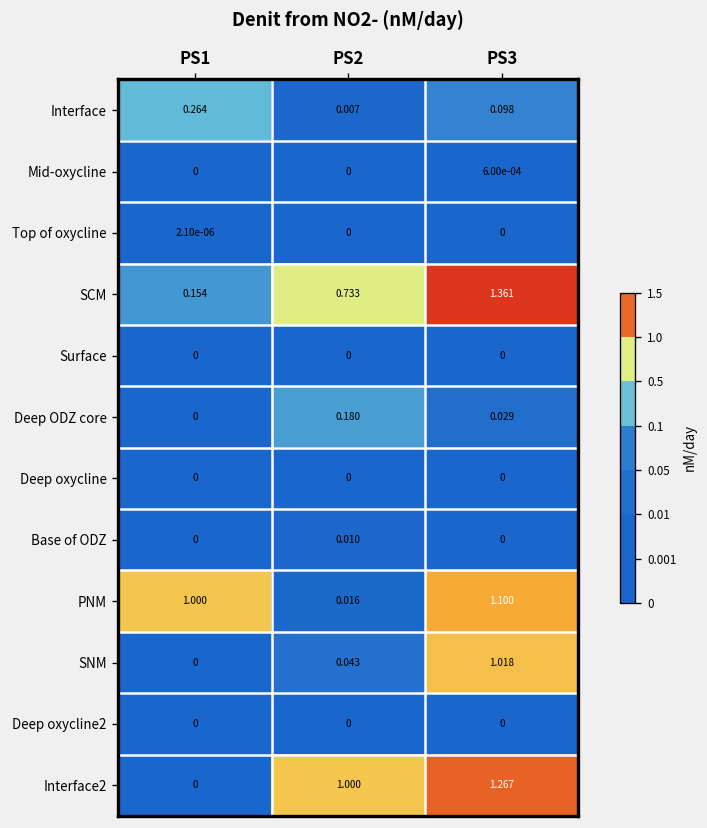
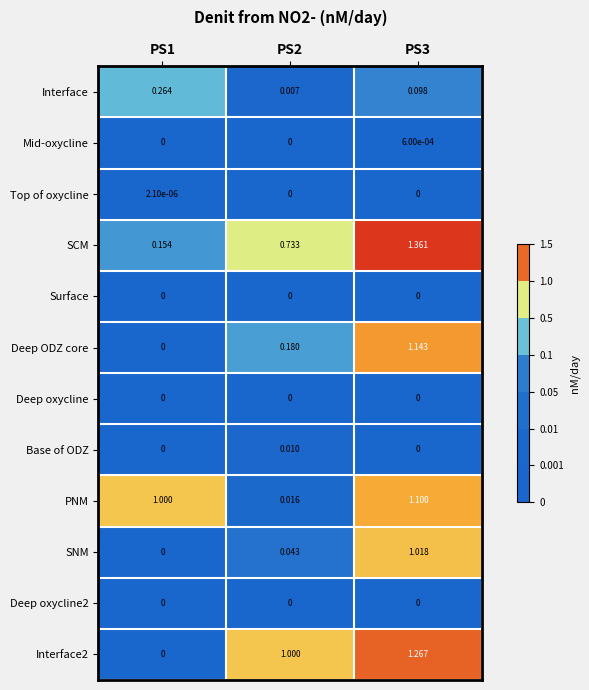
  {
    "Interface": {
      "PS1": "0.264",
      "PS2": "0.007",
      "PS3": "0.098"
    },
    "Mid-oxycline": {
      "PS1": "0",
      "PS2": "0",
      "PS3": "6.00e-04"
    },
    "Top of oxycline": {
      "PS1": "2.10e-06",
      "PS2": "0",
      "PS3": "0"
    },
    "SCM": {
      "PS1": "0.154",
      "PS2": "0.733",
      "PS3": "1.361"
    },
    "Surface": {
      "PS1": "0",
      "PS2": "0",
      "PS3": "0"
    },
    "Deep ODZ core": {
      "PS1": "0",
      "PS2": "0.180",
-     "PS3": "0.029"
+     "PS3": "1.143"
    },
    "Deep oxycline": {
      "PS1": "0",
      "PS2": "0",
      "PS3": "0"
    },
    "Base of ODZ": {
      "PS1": "0",
      "PS2": "0.010",
      "PS3": "0"
    },
    "PNM": {
      "PS1": "1.000",
      "PS2": "0.016",
      "PS3": "1.100"
    },
    "SNM": {
      "PS1": "0",
      "PS2": "0.043",
      "PS3": "1.018"
    },
    "Deep oxycline2": {
      "PS1": "0",
      "PS2": "0",
      "PS3": "0"
    },
    "Interface2": {
      "PS1": "0",
      "PS2": "1.000",
      "PS3": "1.267"
    }
  }
